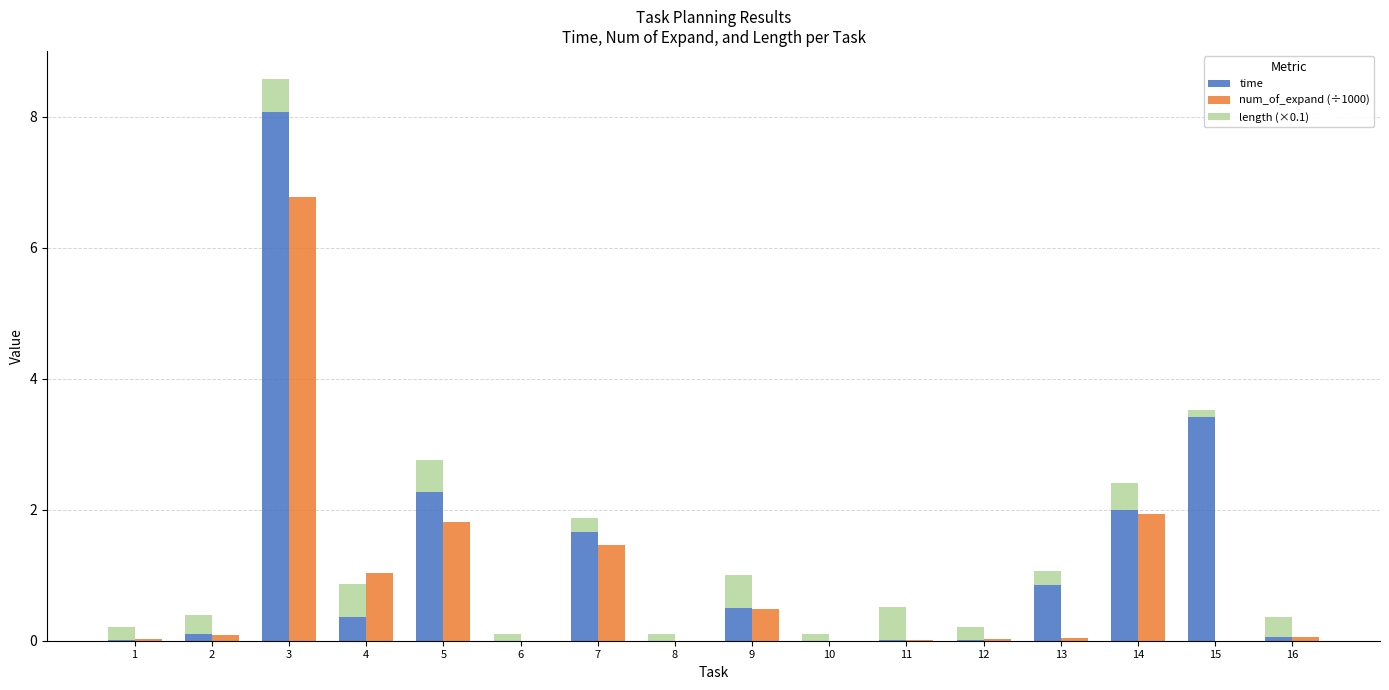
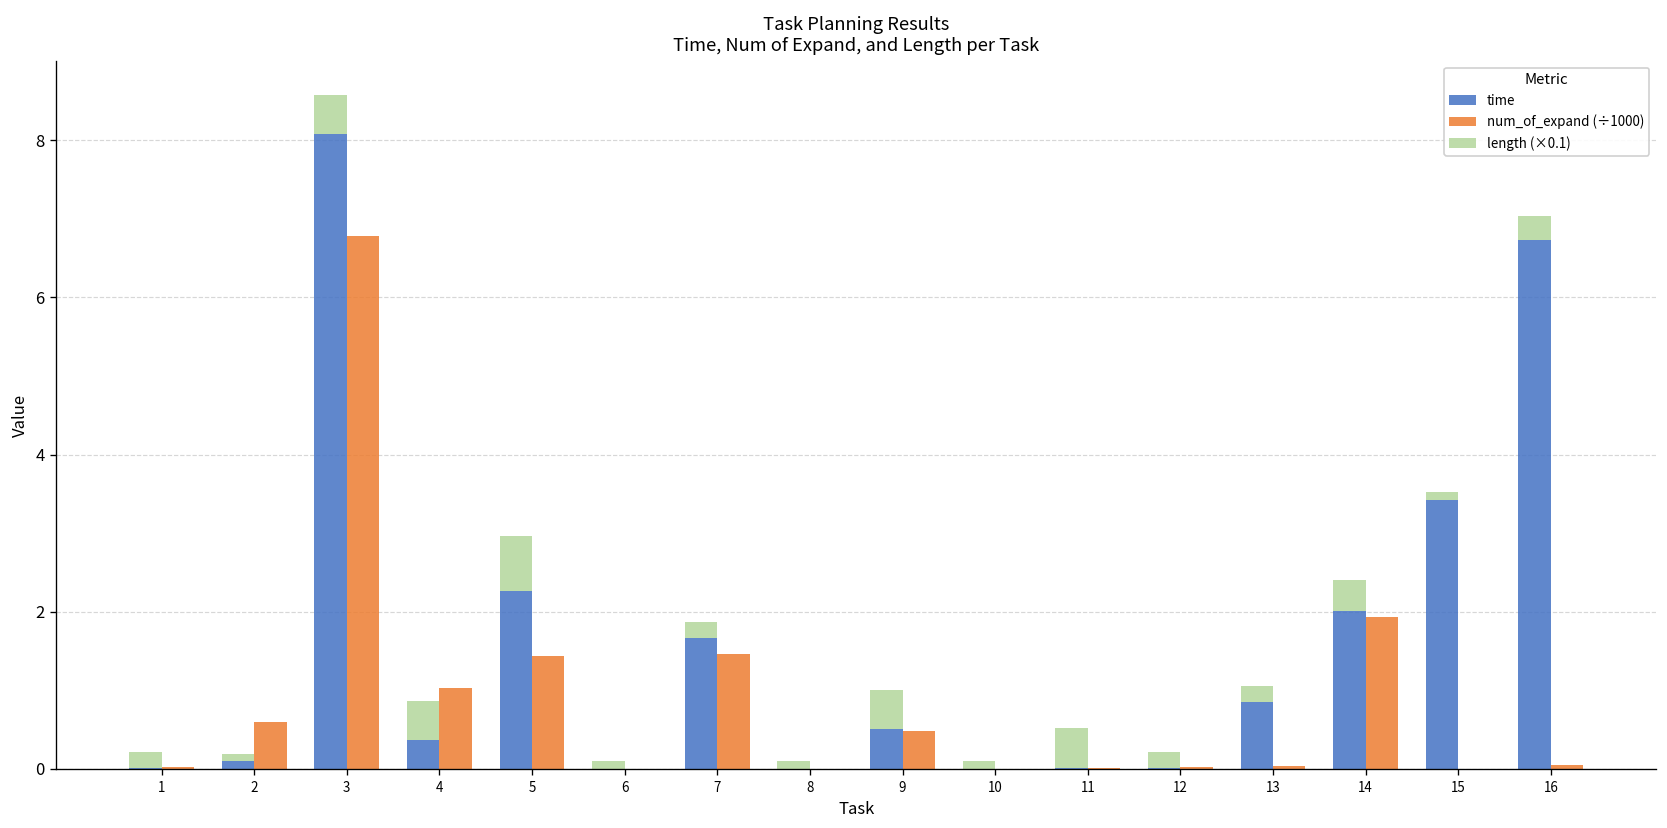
  {
    "time": {
      "2": 0.1,
      "3": 8.1,
      "4": 0.4,
      "5": 2.3,
      "7": 1.7,
      "9": 0.5,
      "13": 0.9,
      "14": 2.0,
      "15": 3.4,
-     "16": 0.1
+     "16": 6.7
    },
    "num_of_expand (÷1000)": {
-     "2": 0.1,
+     "2": 0.6,
      "3": 6.8,
      "4": 1.0,
-     "5": 1.8,
+     "5": 1.4,
      "7": 1.5,
      "9": 0.5,
      "14": 1.9,
      "16": 0.1
    },
    "length (×0.1)": {
      "1": 0.2,
-     "2": 0.3,
+     "2": 0.1,
      "3": 0.5,
      "4": 0.5,
-     "5": 0.5,
+     "5": 0.7,
      "6": 0.1,
      "7": 0.2,
      "8": 0.1,
      "9": 0.5,
      "10": 0.1,
      "11": 0.5,
      "12": 0.2,
      "13": 0.2,
      "14": 0.4,
      "15": 0.1,
      "16": 0.3
    }
  }
